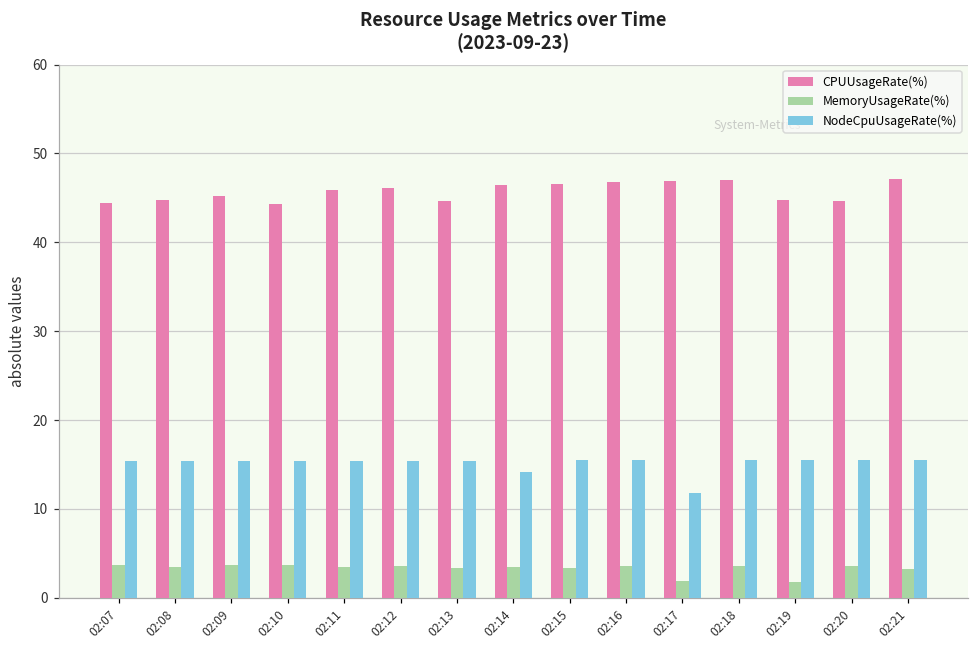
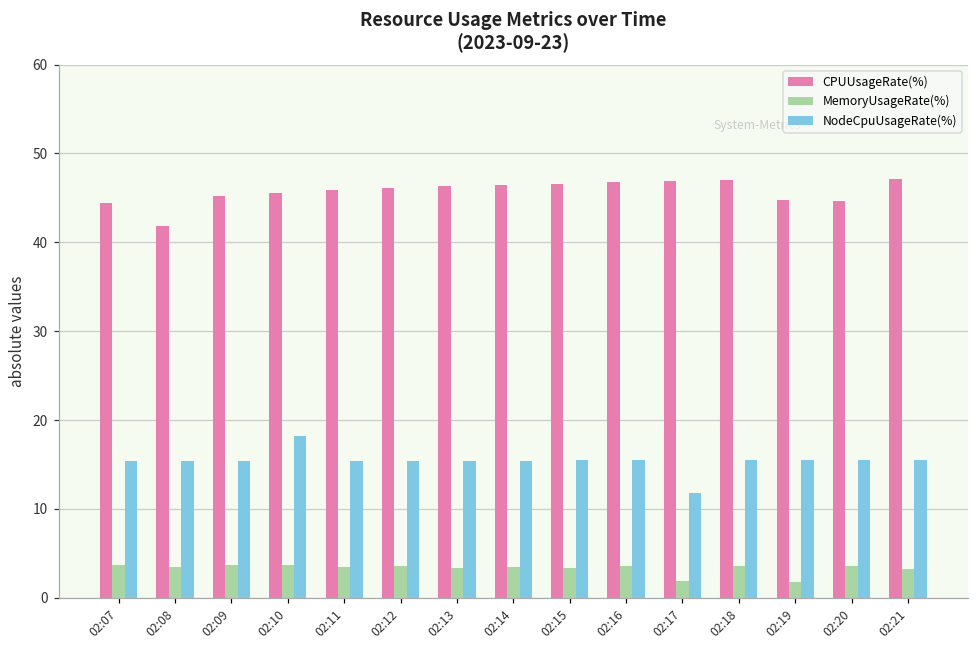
  {
    "CPUUsageRate(%)": {
      "02:07": 44,
-     "02:08": 45,
+     "02:08": 42,
      "02:09": 45,
-     "02:10": 44,
+     "02:10": 46,
      "02:11": 46,
      "02:12": 46,
-     "02:13": 45,
+     "02:13": 46,
      "02:14": 46,
      "02:15": 47,
      "02:16": 47,
      "02:17": 47,
      "02:18": 47,
      "02:19": 45,
      "02:20": 45,
      "02:21": 47
    },
    "MemoryUsageRate(%)": {
      "02:07": 4,
      "02:08": 4,
      "02:09": 4,
      "02:10": 4,
      "02:11": 4,
      "02:12": 4,
      "02:13": 3,
      "02:14": 3,
      "02:15": 3,
      "02:16": 4,
      "02:17": 2,
      "02:18": 4,
      "02:19": 2,
      "02:20": 4,
      "02:21": 3
    },
    "NodeCpuUsageRate(%)": {
      "02:07": 15,
      "02:08": 15,
      "02:09": 15,
-     "02:10": 15,
+     "02:10": 18,
      "02:11": 15,
      "02:12": 15,
      "02:13": 15,
-     "02:14": 14,
+     "02:14": 15,
      "02:15": 15,
      "02:16": 15,
      "02:17": 12,
      "02:18": 15,
      "02:19": 15,
      "02:20": 16,
      "02:21": 15
    }
  }
